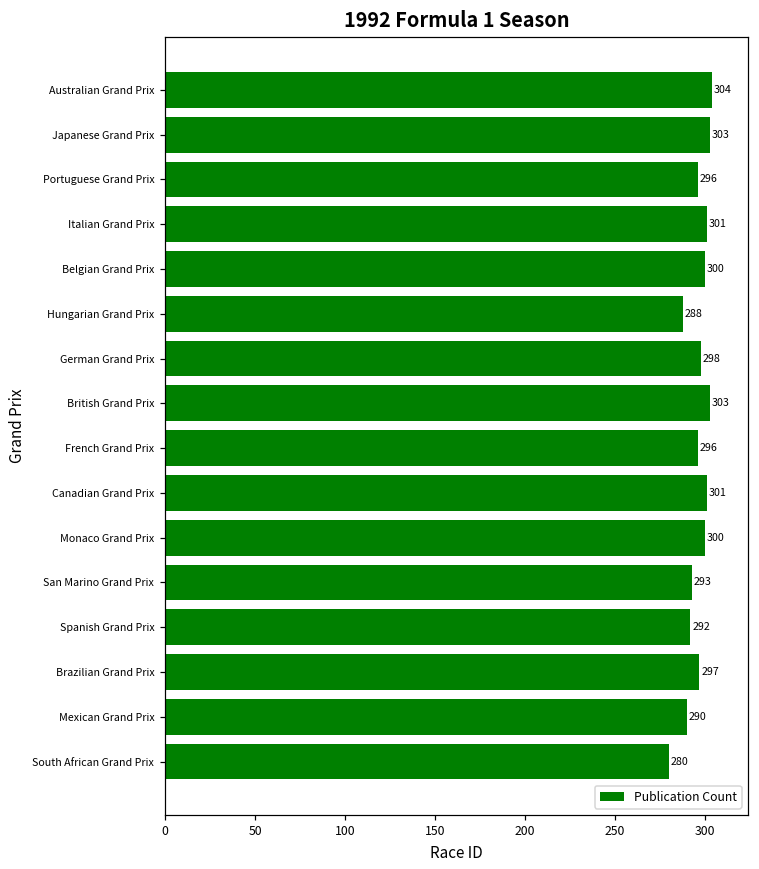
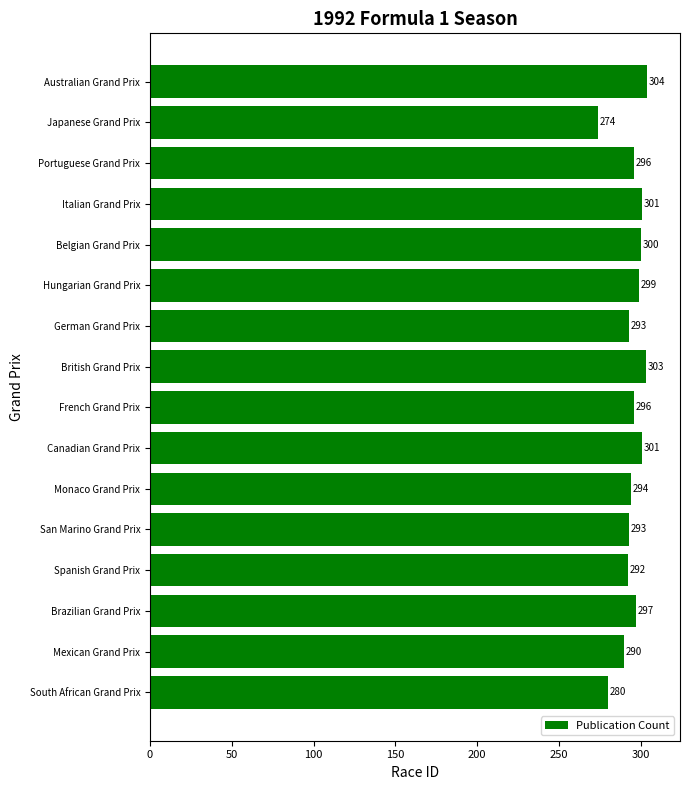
  {
    "Australian Grand Prix": 304,
-   "Japanese Grand Prix": 303,
+   "Japanese Grand Prix": 274,
    "Portuguese Grand Prix": 296,
    "Italian Grand Prix": 301,
    "Belgian Grand Prix": 300,
-   "Hungarian Grand Prix": 288,
-   "German Grand Prix": 298,
+   "Hungarian Grand Prix": 299,
+   "German Grand Prix": 293,
    "British Grand Prix": 303,
    "French Grand Prix": 296,
    "Canadian Grand Prix": 301,
-   "Monaco Grand Prix": 300,
+   "Monaco Grand Prix": 294,
    "San Marino Grand Prix": 293,
    "Spanish Grand Prix": 292,
    "Brazilian Grand Prix": 297,
    "Mexican Grand Prix": 290,
    "South African Grand Prix": 280
  }
